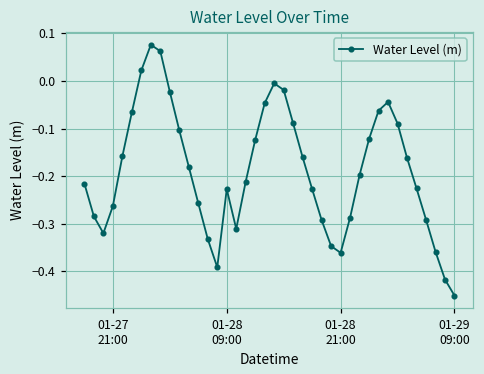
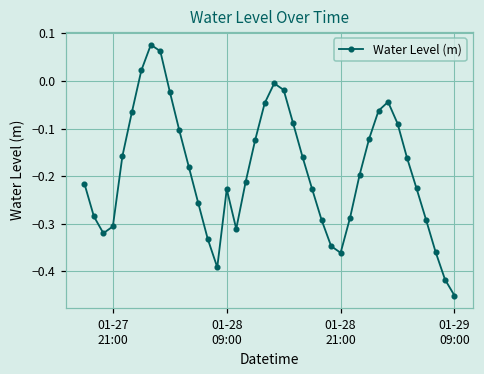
  {
-   "01-27 21:00": -0.26,
+   "01-27 21:00": -0.31,
    "01-28 09:00": -0.23,
    "01-28 21:00": -0.36,
    "01-29 09:00": -0.45
  }
